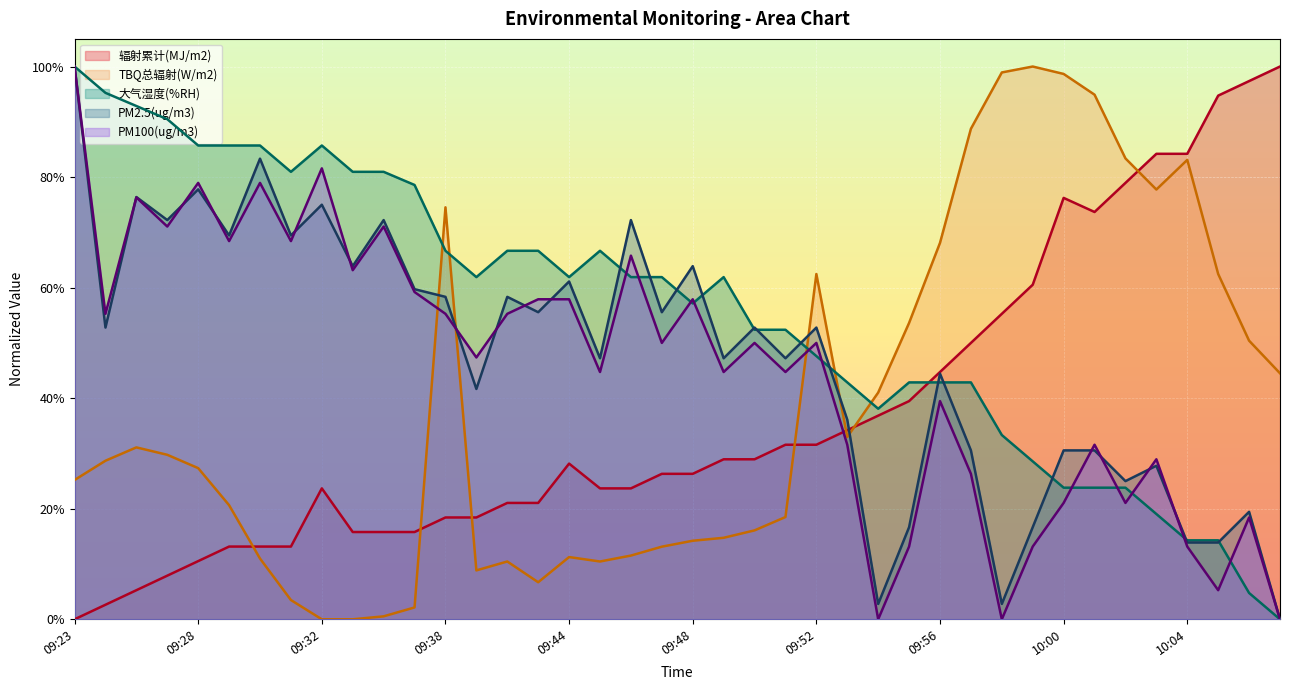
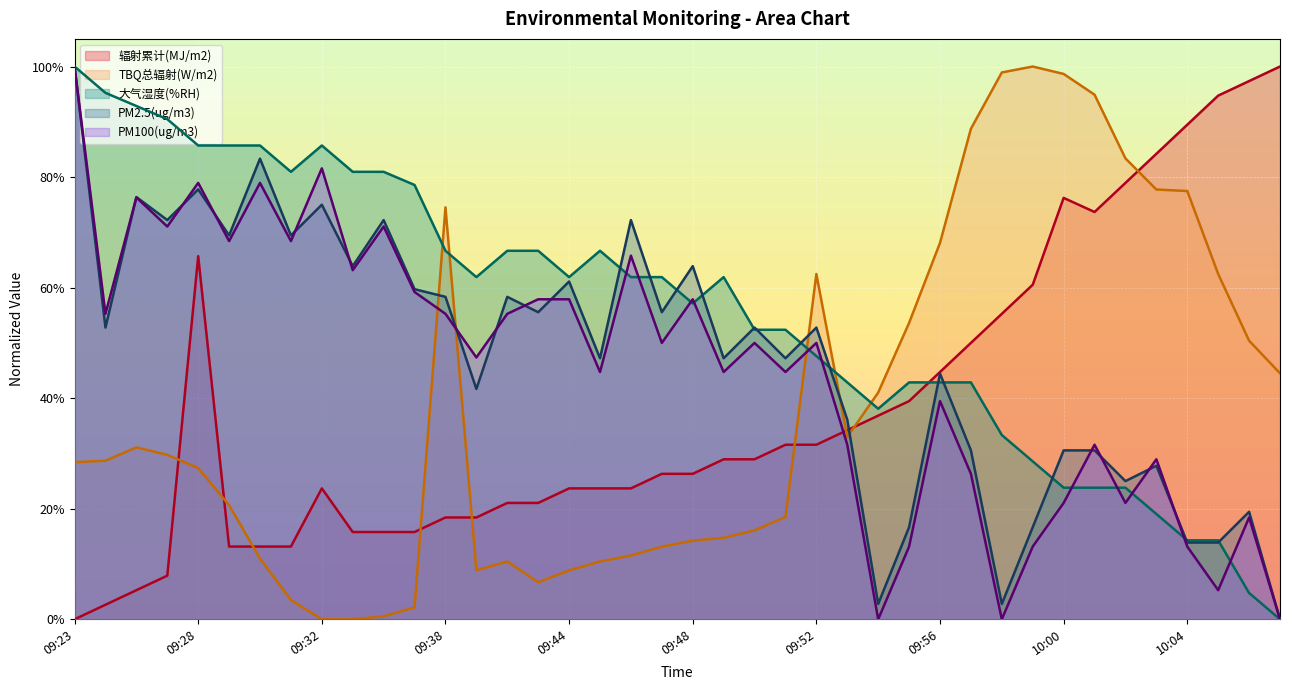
  {
    "辐射累计(MJ/m2)": {
      "09:23": "0%",
-     "09:28": "11%",
+     "09:28": "66%",
      "09:32": "24%",
      "09:38": "18%",
-     "09:44": "28%",
+     "09:44": "24%",
      "09:48": "26%",
      "09:52": "32%",
      "10:00": "76%",
-     "10:04": "84%"
+     "10:04": "89%"
    },
    "TBQ总辐射(W/m2)": {
-     "09:23": "25%",
+     "09:23": "28%",
      "09:28": "27%",
      "09:32": "0%",
      "09:38": "75%",
-     "09:44": "11%",
+     "09:44": "9%",
      "09:48": "14%",
      "09:52": "62%",
      "09:56": "68%",
      "10:00": "99%",
-     "10:04": "83%"
+     "10:04": "77%"
    },
    "PM100(ug/m3)": {
      "09:28": "79%",
      "09:32": "82%",
      "09:38": "55%",
      "09:44": "58%",
      "09:48": "58%",
      "09:52": "50%",
      "09:56": "39%",
      "10:00": "21%",
      "10:04": "13%"
    }
  }
